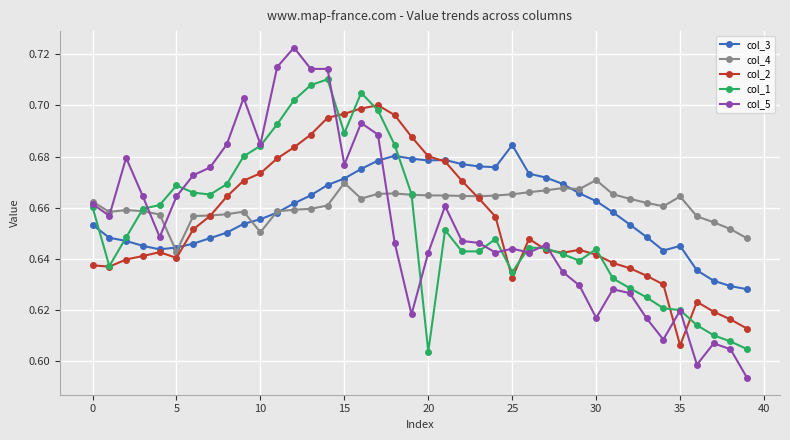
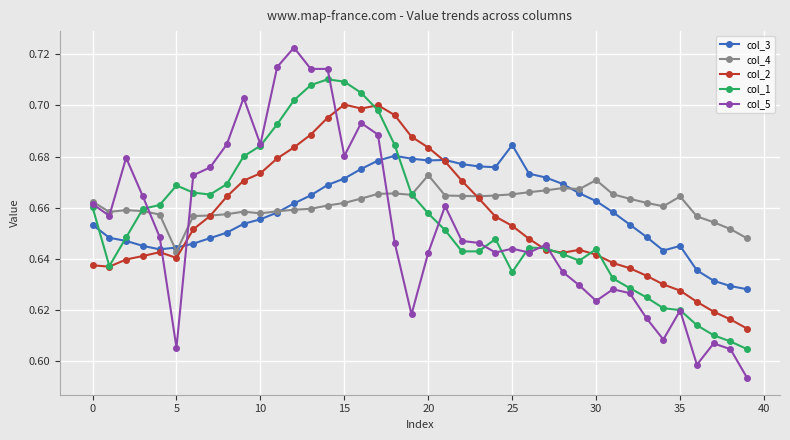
  {
    "col_3": {
      "0": 0.653,
      "5": 0.644,
      "10": 0.655,
      "15": 0.671,
      "20": 0.678,
      "25": 0.685,
      "30": 0.663,
      "35": 0.645
    },
    "col_4": {
      "5": 0.643,
-     "10": 0.650,
-     "15": 0.670,
-     "20": 0.665,
+     "10": 0.658,
+     "15": 0.662,
+     "20": 0.673,
      "25": 0.665,
      "30": 0.671,
      "35": 0.664
    },
    "col_2": {
      "0": 0.637,
      "5": 0.640,
      "10": 0.673,
-     "15": 0.697,
-     "20": 0.680,
-     "25": 0.632,
+     "15": 0.700,
+     "20": 0.684,
+     "25": 0.653,
      "30": 0.642,
-     "35": 0.606
+     "35": 0.628
    },
    "col_1": {
      "0": 0.660,
      "5": 0.669,
-     "15": 0.689,
-     "20": 0.604,
+     "15": 0.709,
+     "20": 0.658,
      "25": 0.635,
      "30": 0.644
    },
    "col_5": {
-     "5": 0.664,
-     "15": 0.677,
+     "5": 0.605,
+     "15": 0.680,
      "20": 0.642,
      "25": 0.644,
-     "30": 0.617
+     "30": 0.624
    }
  }
